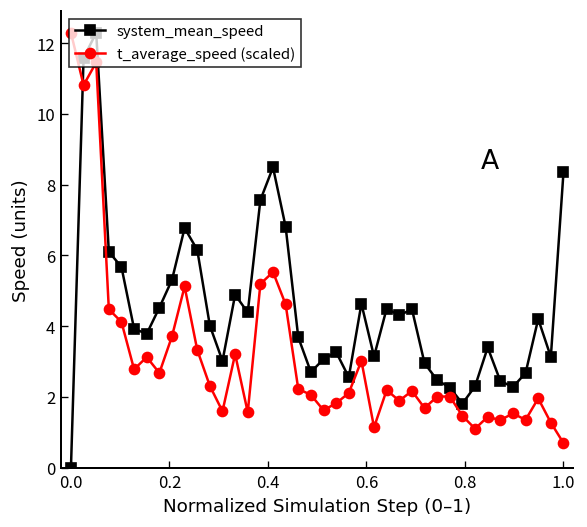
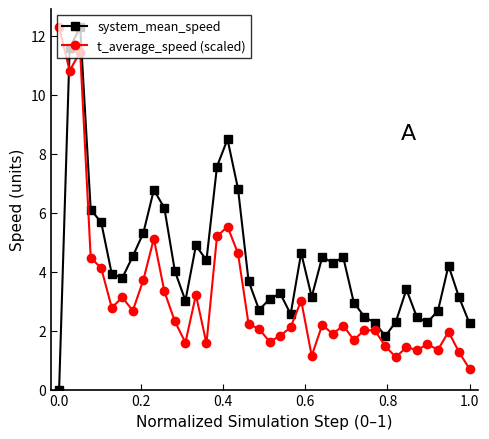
  {
    "system_mean_speed": {
      "0.0": 0.0,
-     "1.0": 8.3
+     "1.0": 2.2
    },
    "t_average_speed (scaled)": {
      "1.0": 0.7
    }
  }
